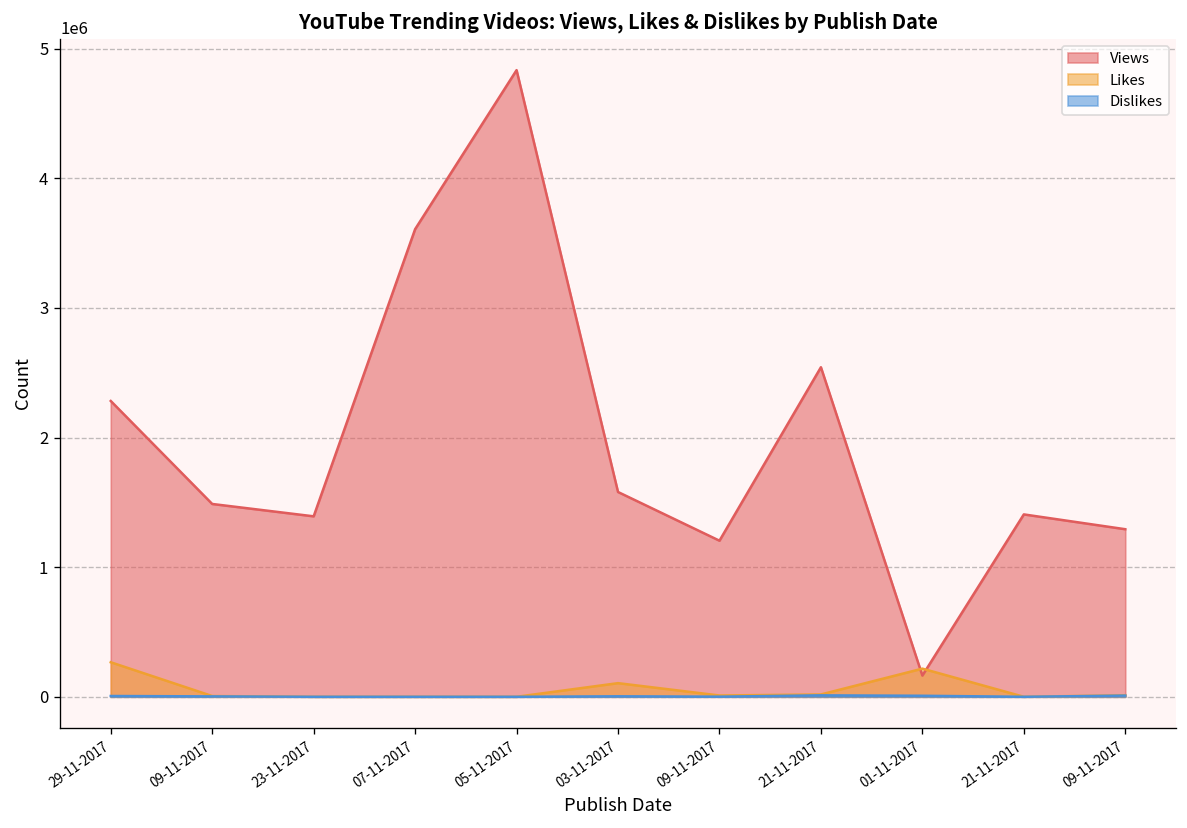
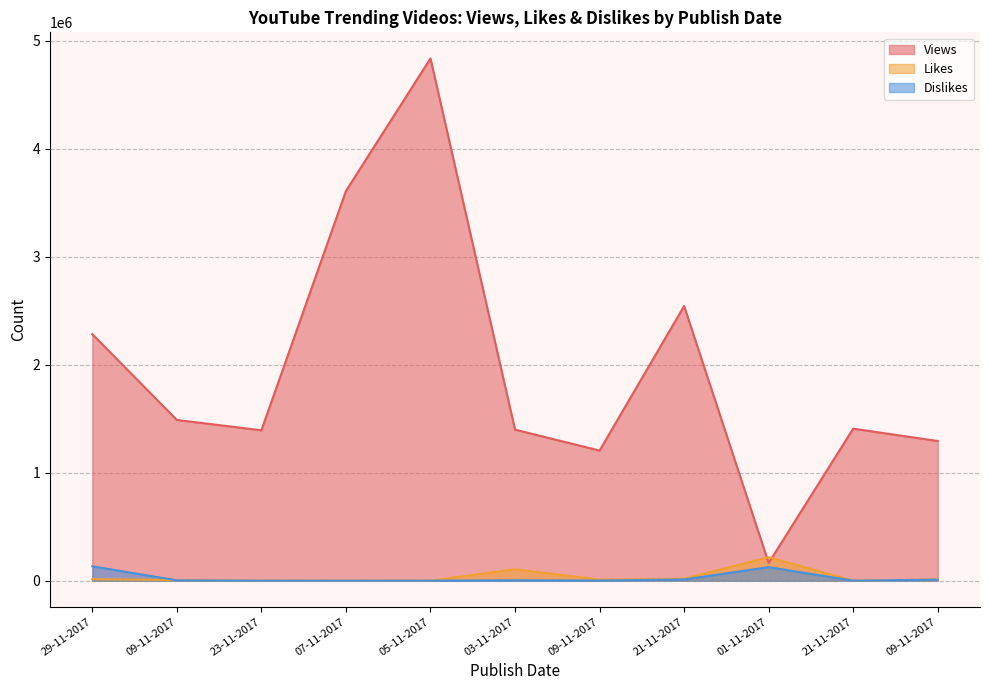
  {
    "Views": {
      "29-11-2017": 2280000,
      "23-11-2017": 1390000,
      "07-11-2017": 3610000,
      "05-11-2017": 4840000,
-     "03-11-2017": 1580000,
+     "03-11-2017": 1400000,
      "01-11-2017": 160000
    },
    "Likes": {
-     "29-11-2017": 270000,
+     "29-11-2017": 10000,
      "03-11-2017": 110000,
      "01-11-2017": 220000
    },
    "Dislikes": {
-     "29-11-2017": 10000,
+     "29-11-2017": 130000,
      "03-11-2017": 0,
-     "01-11-2017": 10000
+     "01-11-2017": 130000
    }
  }
